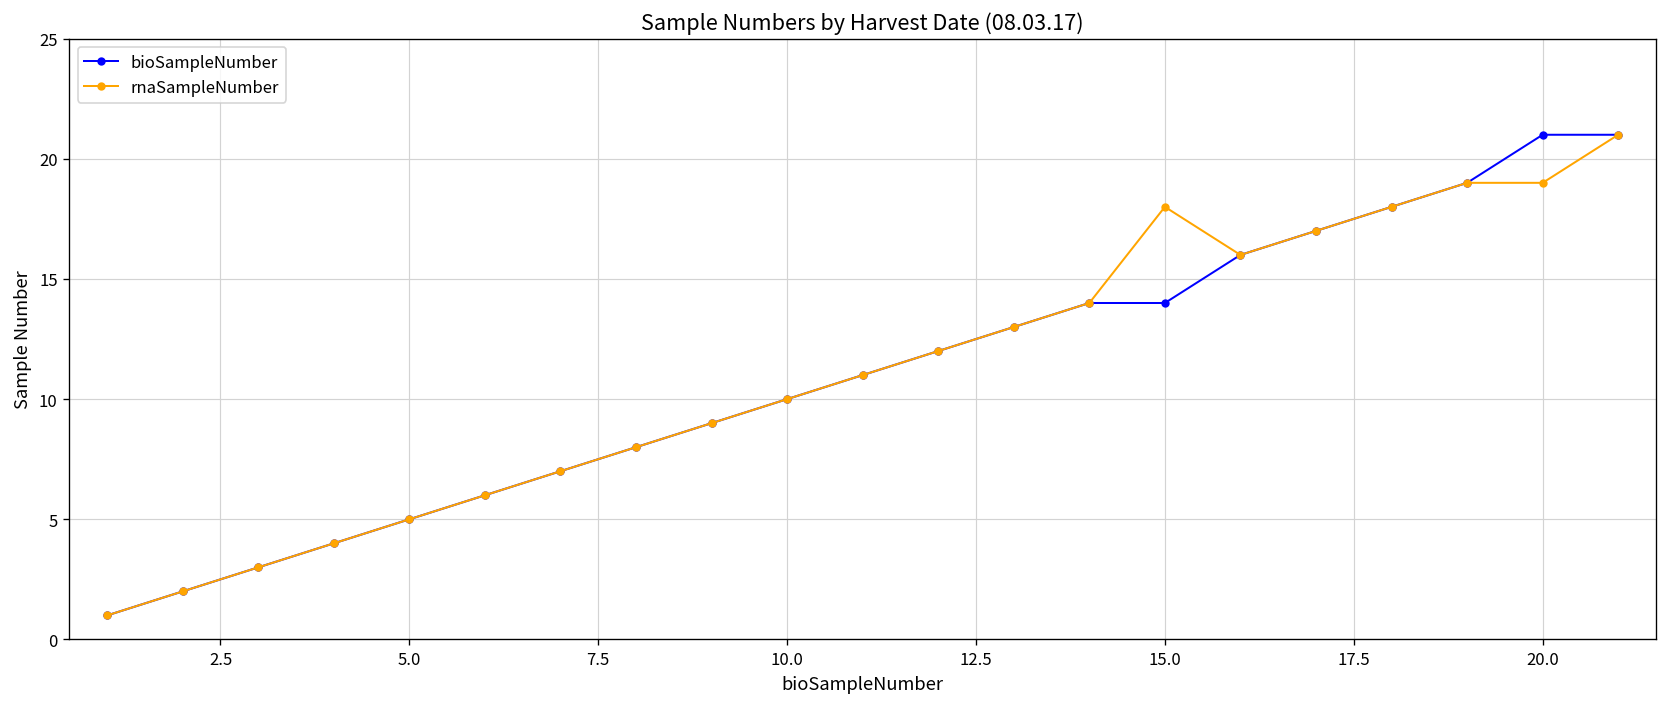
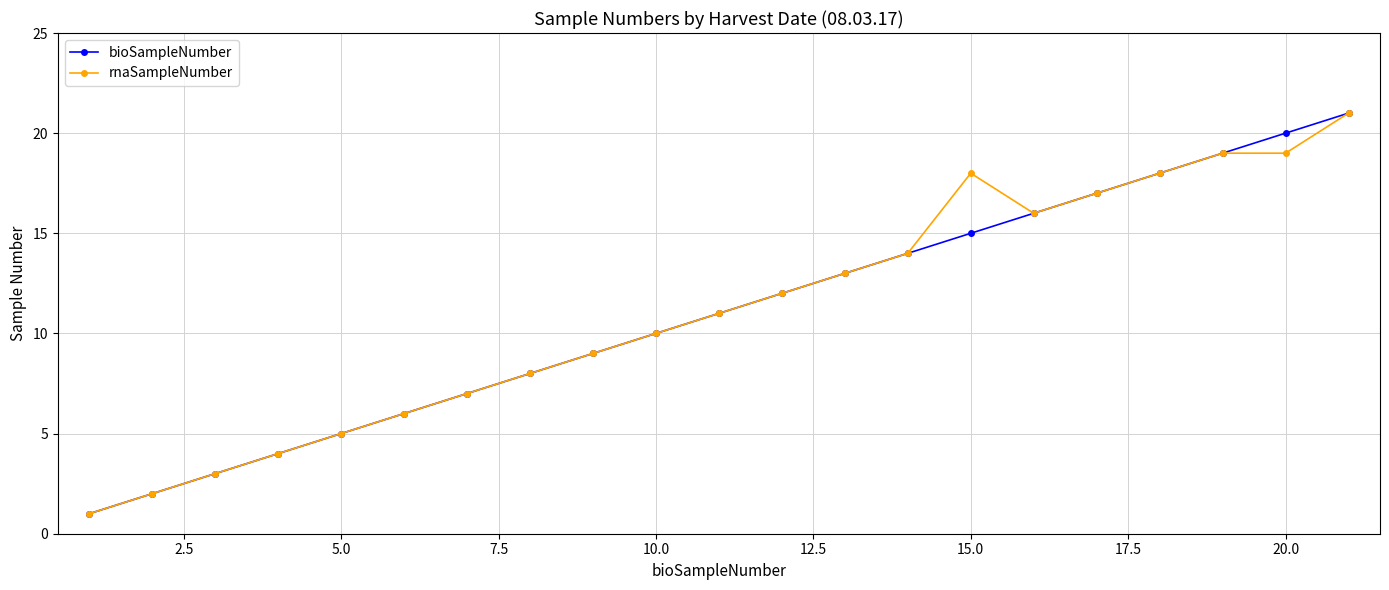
  {
    "bioSampleNumber": {
-     "15.0": 14,
-     "20.0": 21
+     "15.0": 15,
+     "20.0": 20
    },
    "rnaSampleNumber": {
      "15.0": 18,
      "20.0": 19
    }
  }
